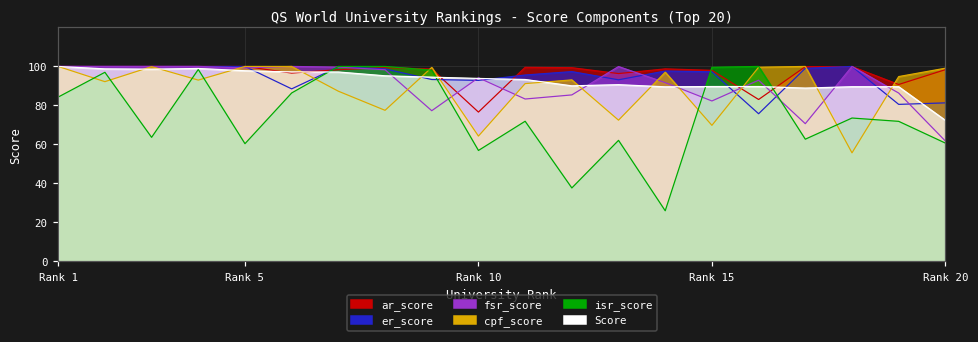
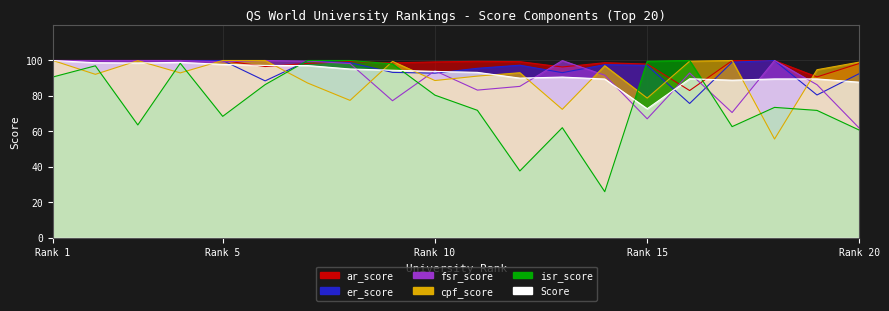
  {
    "ar_score": {
-     "Rank 10": 77
+     "Rank 10": 99
    },
    "er_score": {
-     "Rank 20": 81
+     "Rank 20": 93
    },
    "fsr_score": {
-     "Rank 15": 82
+     "Rank 15": 67
    },
    "cpf_score": {
-     "Rank 10": 64,
-     "Rank 15": 70
+     "Rank 10": 89,
+     "Rank 15": 79
    },
    "isr_score": {
-     "Rank 1": 84,
-     "Rank 5": 60,
-     "Rank 10": 57,
+     "Rank 1": 91,
+     "Rank 5": 69,
+     "Rank 10": 80,
      "Rank 15": 100
    },
    "Score": {
      "Rank 5": 98,
-     "Rank 15": 90,
-     "Rank 20": 72
+     "Rank 15": 73,
+     "Rank 20": 88
    }
  }
